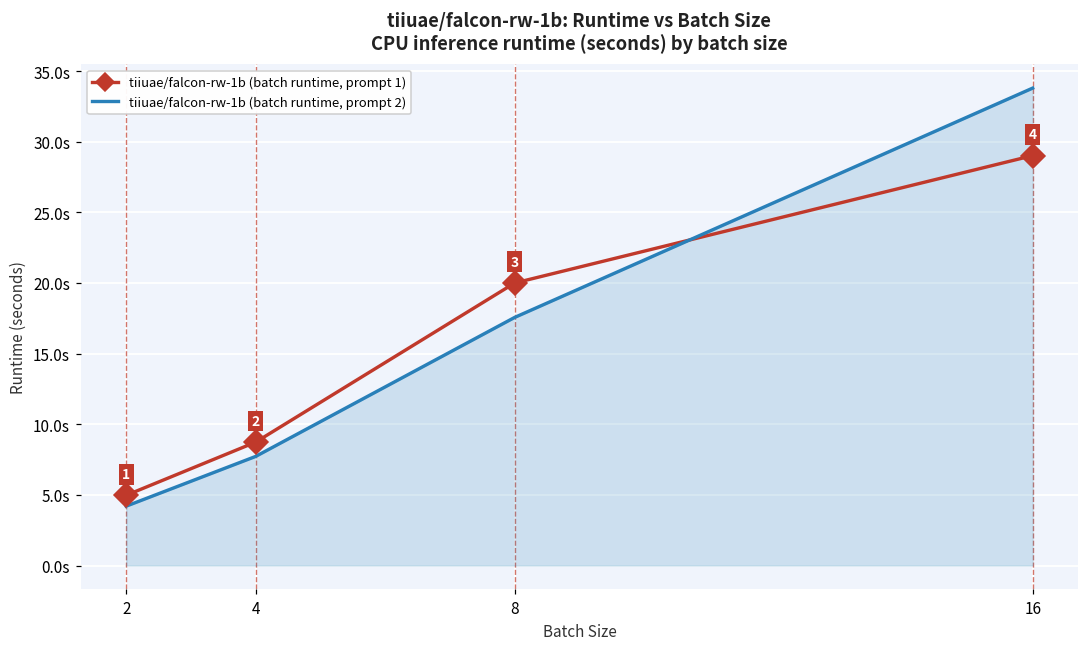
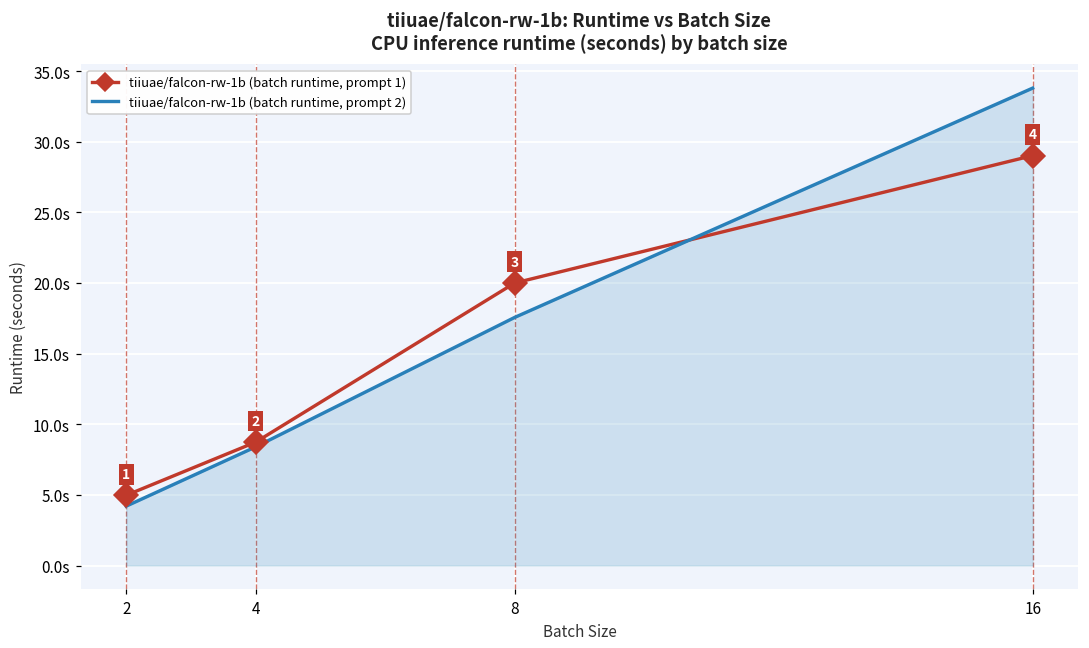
  {
    "tiiuae/falcon-rw-1b (batch runtime, prompt 2)": {
      "2": "4.2s",
-     "4": "7.7s",
+     "4": "8.4s",
      "8": "17.6s",
      "16": "33.8s"
    }
  }
